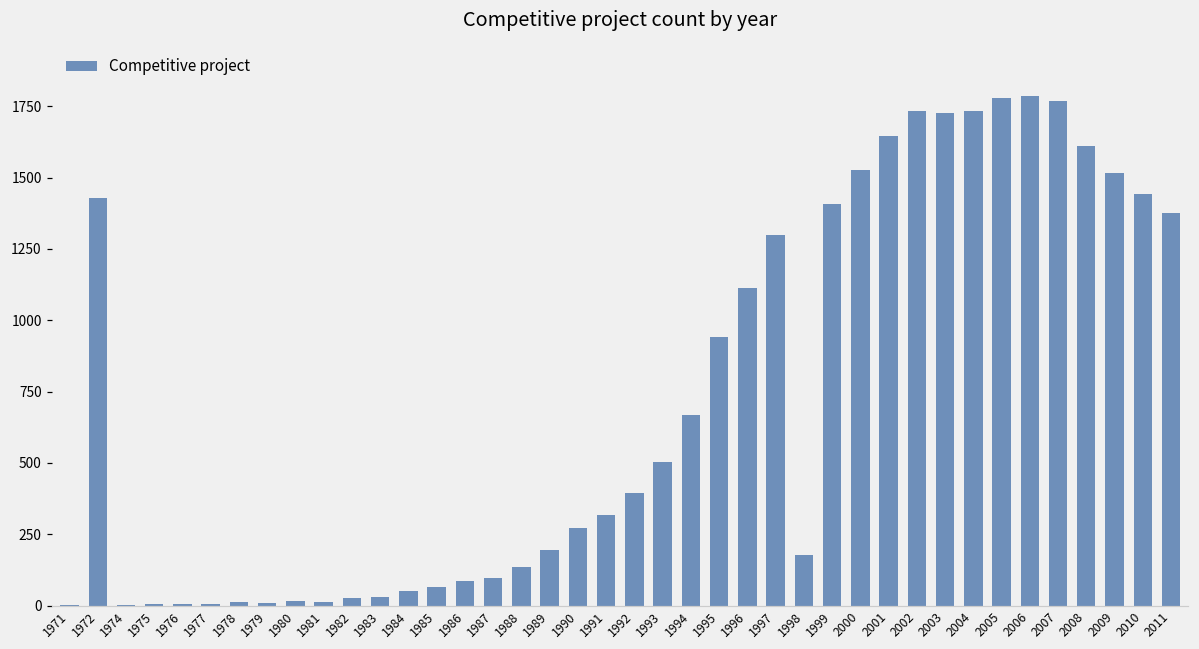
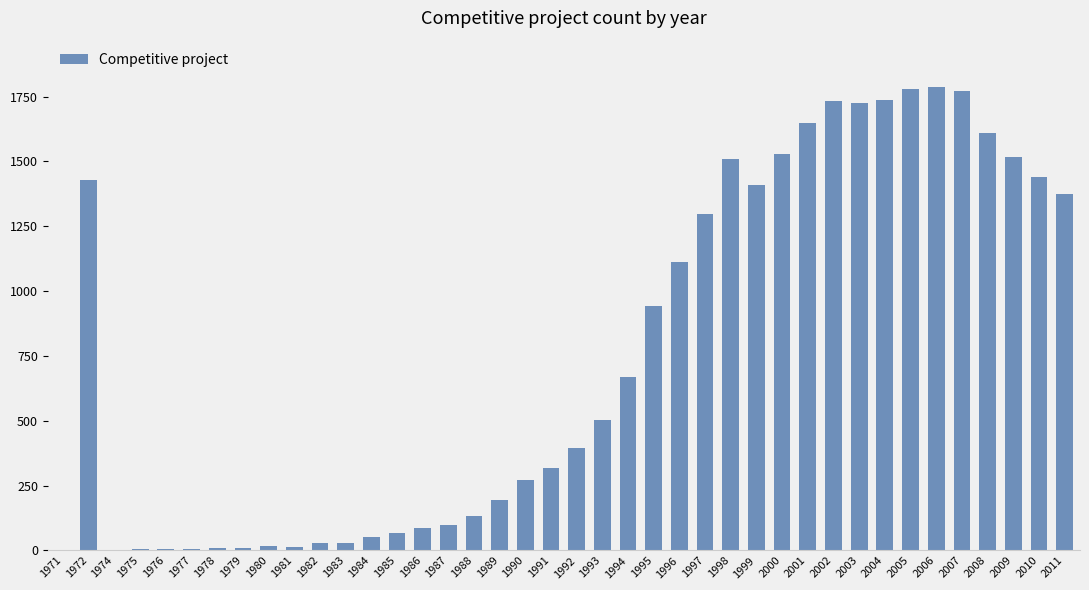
  {
    "1972": 1430,
    "1978": 10,
    "1979": 10,
    "1980": 20,
    "1981": 10,
    "1982": 30,
    "1983": 30,
    "1984": 50,
    "1985": 70,
    "1986": 90,
    "1987": 100,
    "1988": 130,
    "1989": 200,
    "1990": 270,
    "1991": 320,
    "1992": 390,
    "1993": 500,
    "1994": 670,
    "1995": 940,
    "1996": 1110,
    "1997": 1300,
-   "1998": 180,
+   "1998": 1510,
    "1999": 1410,
    "2000": 1530,
    "2001": 1650,
    "2002": 1730,
    "2003": 1730,
    "2004": 1740,
    "2005": 1780,
    "2006": 1790,
    "2007": 1770,
    "2008": 1610,
    "2009": 1520,
    "2010": 1440,
    "2011": 1380
  }
